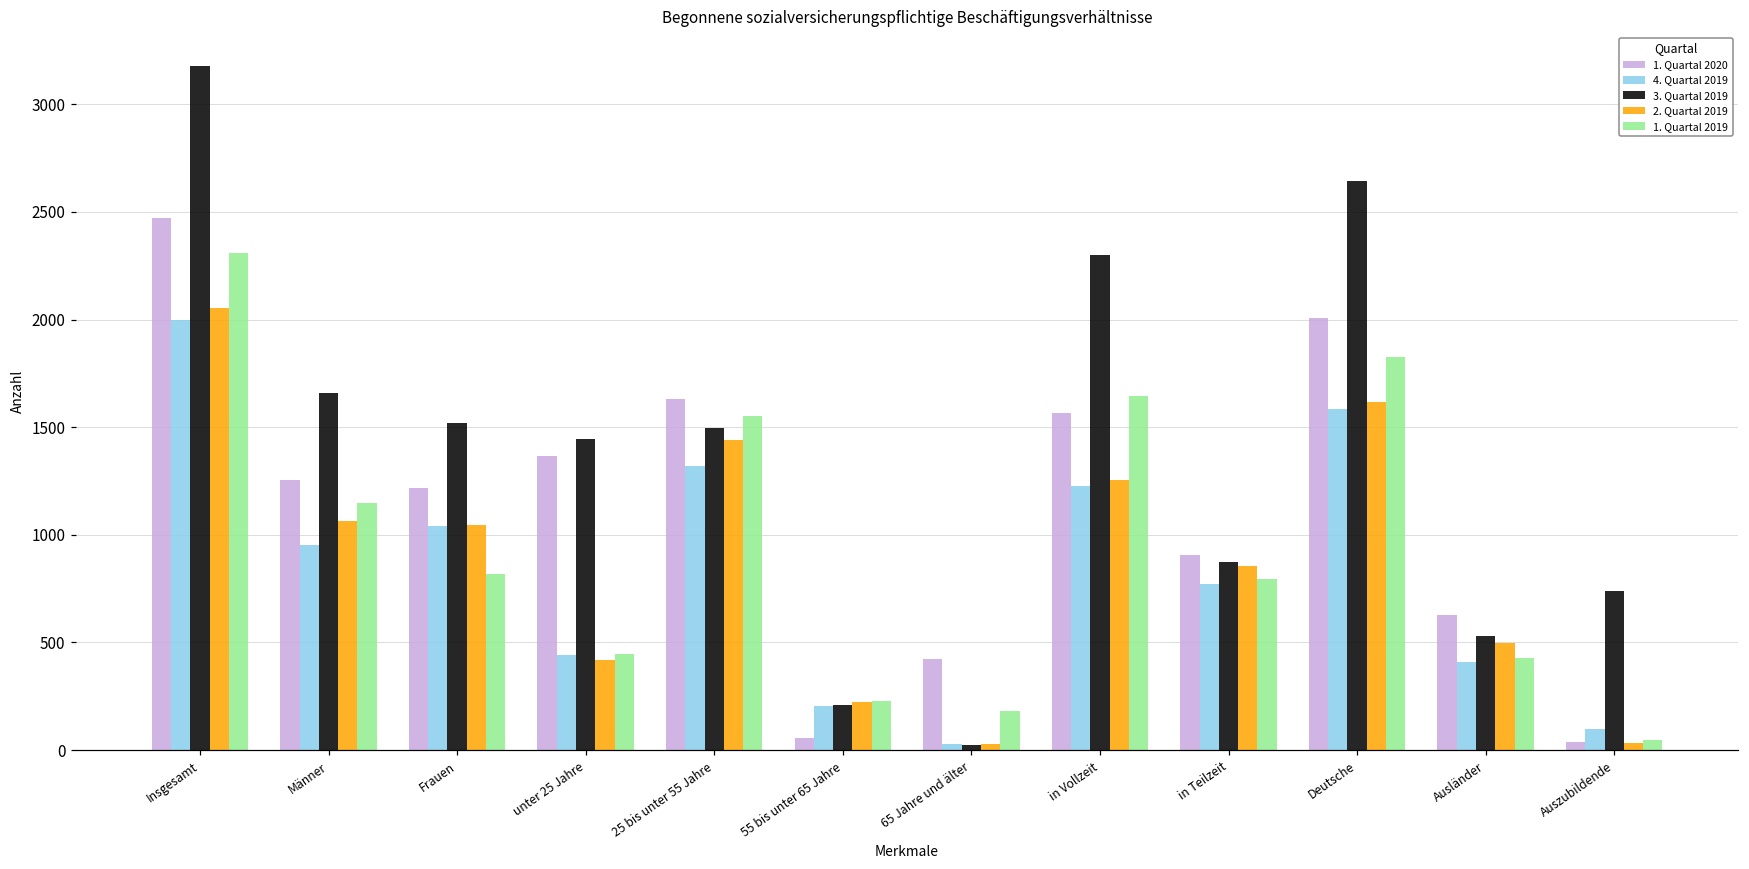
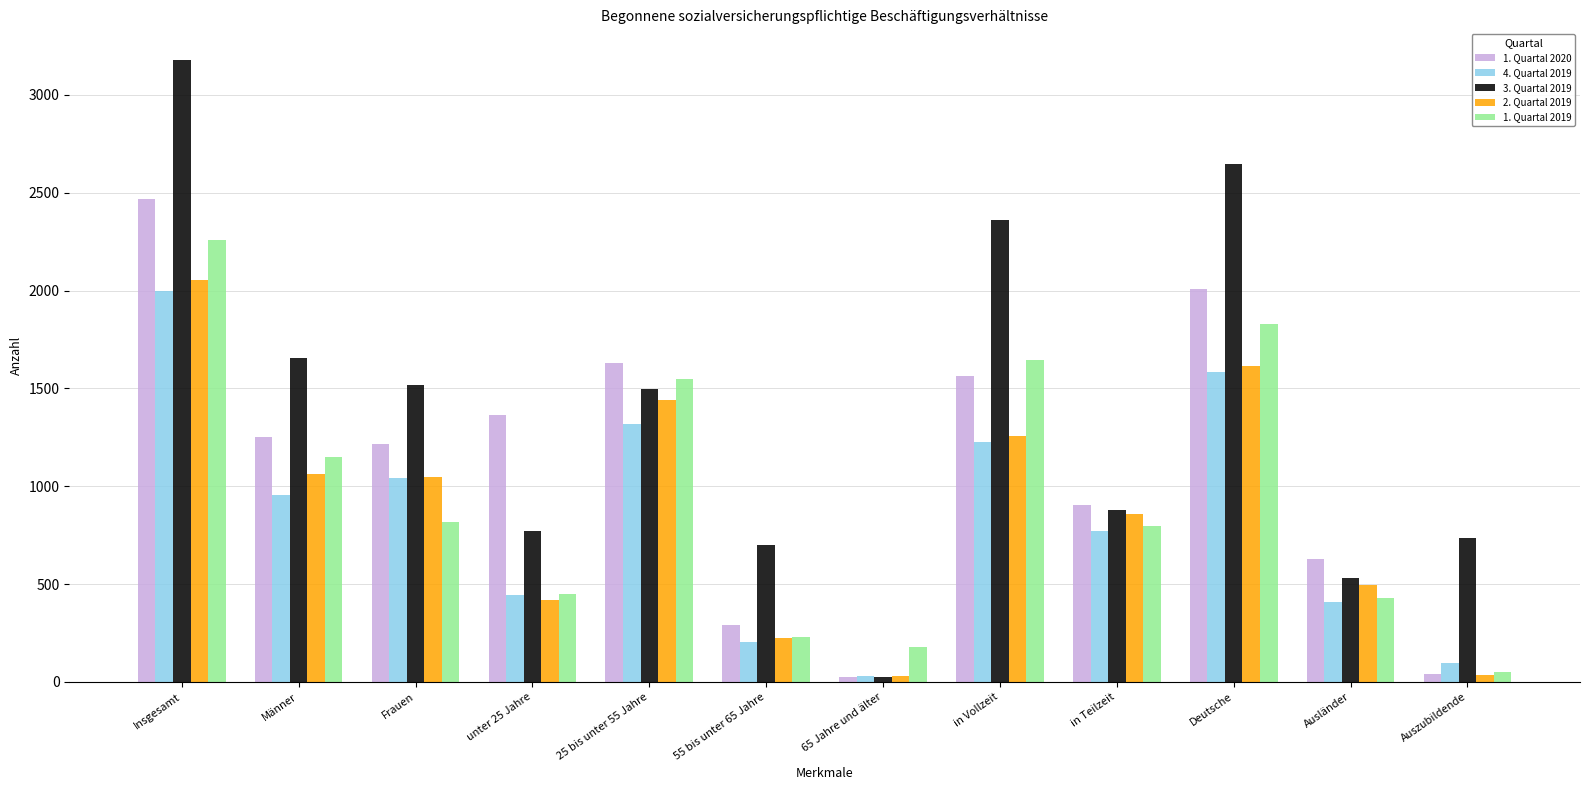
  {
    "1. Quartal 2020": {
      "Insgesamt": 2470,
      "Männer": 1250,
      "Frauen": 1220,
      "unter 25 Jahre": 1370,
      "25 bis unter 55 Jahre": 1630,
-     "55 bis unter 65 Jahre": 50,
-     "65 Jahre und älter": 420,
+     "55 bis unter 65 Jahre": 290,
+     "65 Jahre und älter": 30,
      "in Vollzeit": 1570,
      "in Teilzeit": 910,
      "Deutsche": 2010,
      "Ausländer": 630,
      "Auszubildende": 40
    },
    "4. Quartal 2019": {
      "Insgesamt": 2000,
      "Männer": 950,
      "Frauen": 1040,
      "unter 25 Jahre": 440,
      "25 bis unter 55 Jahre": 1320,
      "55 bis unter 65 Jahre": 210,
      "65 Jahre und älter": 30,
      "in Vollzeit": 1230,
      "in Teilzeit": 770,
      "Deutsche": 1580,
      "Ausländer": 410,
      "Auszubildende": 100
    },
    "3. Quartal 2019": {
      "Insgesamt": 3180,
      "Männer": 1660,
      "Frauen": 1520,
-     "unter 25 Jahre": 1440,
+     "unter 25 Jahre": 770,
      "25 bis unter 55 Jahre": 1500,
-     "55 bis unter 65 Jahre": 210,
+     "55 bis unter 65 Jahre": 700,
      "65 Jahre und älter": 20,
-     "in Vollzeit": 2300,
+     "in Vollzeit": 2360,
      "in Teilzeit": 880,
      "Deutsche": 2650,
      "Ausländer": 530,
      "Auszubildende": 740
    },
    "2. Quartal 2019": {
      "Insgesamt": 2060,
      "Männer": 1060,
      "Frauen": 1050,
      "unter 25 Jahre": 420,
      "25 bis unter 55 Jahre": 1440,
      "55 bis unter 65 Jahre": 230,
      "65 Jahre und älter": 30,
      "in Vollzeit": 1260,
      "in Teilzeit": 860,
      "Deutsche": 1620,
      "Ausländer": 500,
      "Auszubildende": 30
    },
    "1. Quartal 2019": {
-     "Insgesamt": 2310,
+     "Insgesamt": 2260,
      "Männer": 1150,
      "Frauen": 820,
      "unter 25 Jahre": 450,
      "25 bis unter 55 Jahre": 1550,
      "55 bis unter 65 Jahre": 230,
      "65 Jahre und älter": 180,
      "in Vollzeit": 1650,
      "in Teilzeit": 800,
      "Deutsche": 1830,
      "Ausländer": 430,
      "Auszubildende": 50
    }
  }
